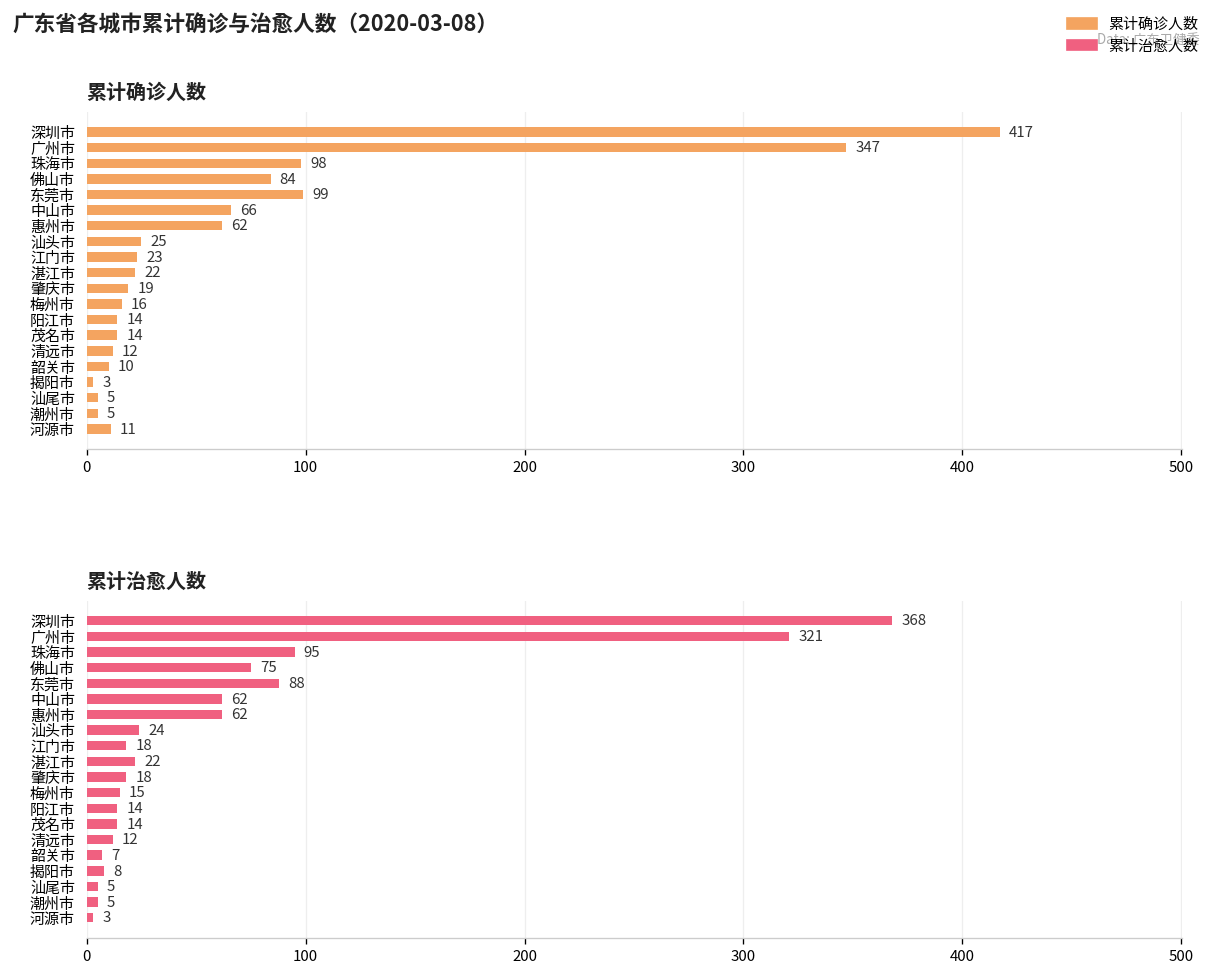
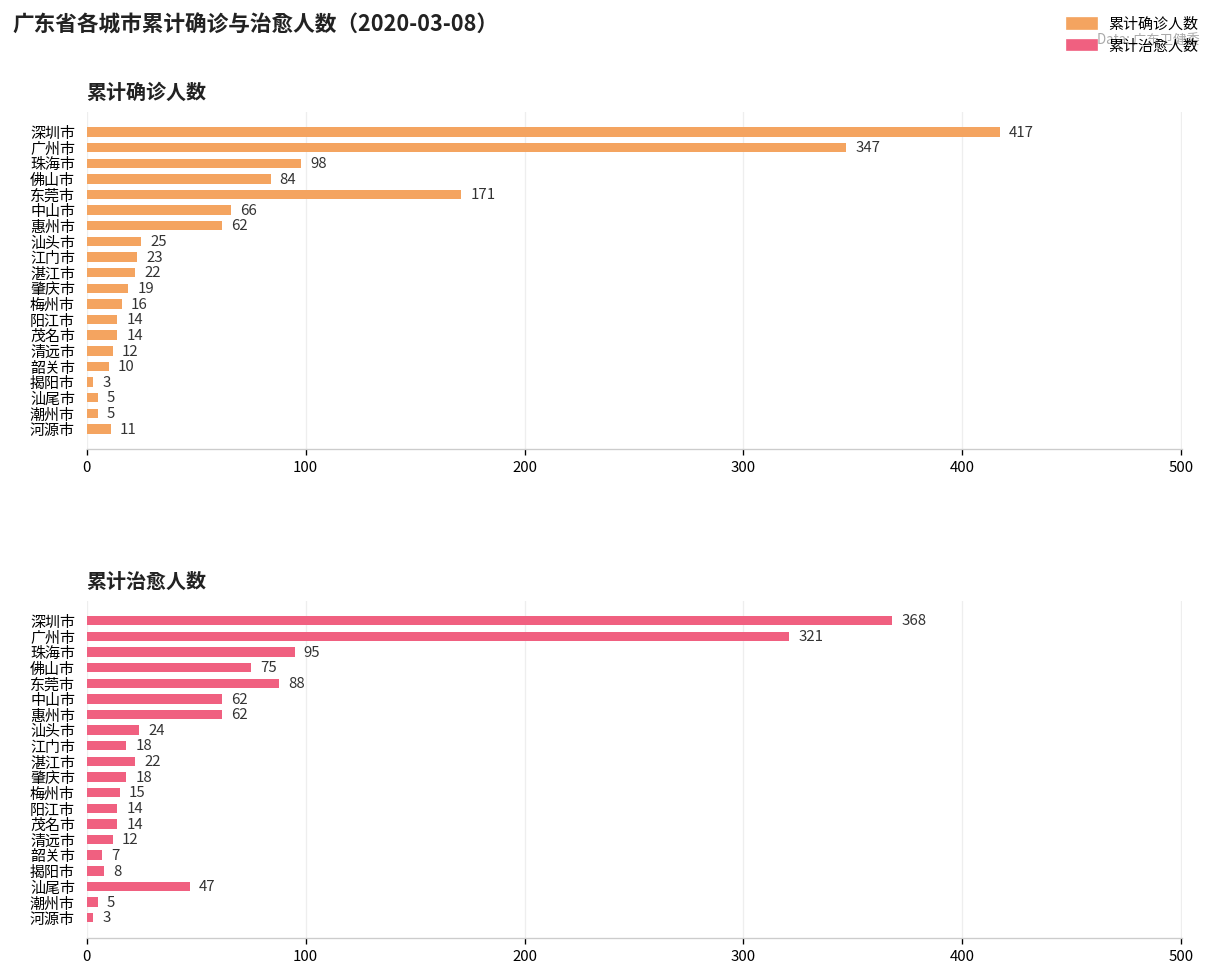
  {
    "累计确诊人数": {
      "深圳市": 417,
      "广州市": 347,
      "珠海市": 98,
      "佛山市": 84,
-     "东莞市": 99,
+     "东莞市": 171,
      "中山市": 66,
      "惠州市": 62,
      "汕头市": 25,
      "江门市": 23,
      "湛江市": 22,
      "肇庆市": 19,
      "梅州市": 16,
      "阳江市": 14,
      "茂名市": 14,
      "清远市": 12,
      "韶关市": 10,
      "揭阳市": 3,
      "汕尾市": 5,
      "潮州市": 5,
      "河源市": 11
    },
    "累计治愈人数": {
      "深圳市": 368,
      "广州市": 321,
      "珠海市": 95,
      "佛山市": 75,
      "东莞市": 88,
      "中山市": 62,
      "惠州市": 62,
      "汕头市": 24,
      "江门市": 18,
      "湛江市": 22,
      "肇庆市": 18,
      "梅州市": 15,
      "阳江市": 14,
      "茂名市": 14,
      "清远市": 12,
      "韶关市": 7,
      "揭阳市": 8,
-     "汕尾市": 5,
+     "汕尾市": 47,
      "潮州市": 5,
      "河源市": 3
    }
  }
